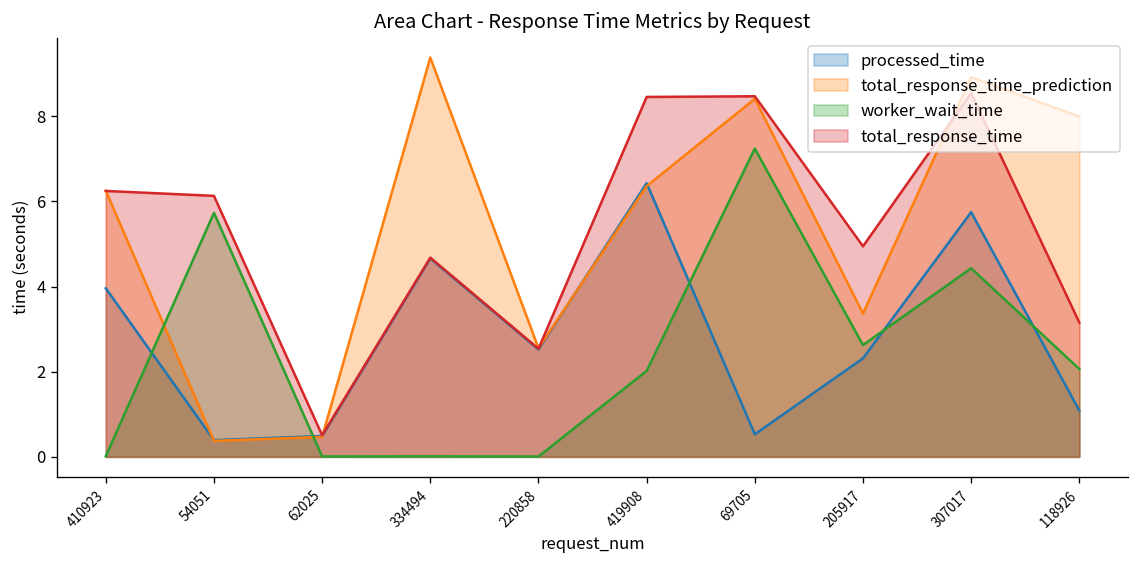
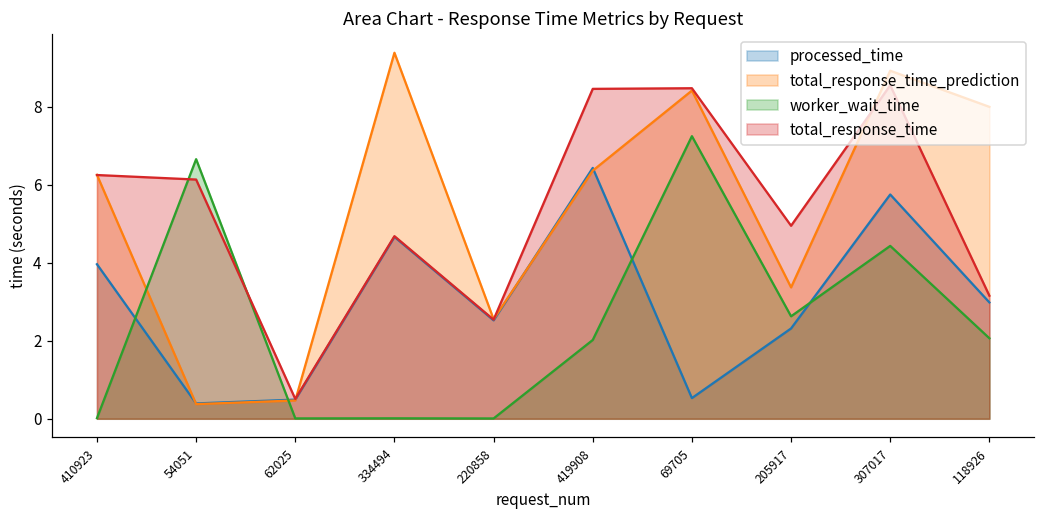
  {
    "processed_time": {
      "410923": 4.0,
      "69705": 0.5,
      "205917": 2.3,
      "307017": 5.7,
-     "118926": 1.1
+     "118926": 3.0
    },
    "worker_wait_time": {
      "410923": 0.0,
-     "54051": 5.7,
+     "54051": 6.7,
      "62025": 0.0,
      "334494": 0.0,
      "220858": 0.0,
      "419908": 2.0,
      "69705": 7.2,
      "205917": 2.6,
      "307017": 4.4,
      "118926": 2.1
    }
  }
